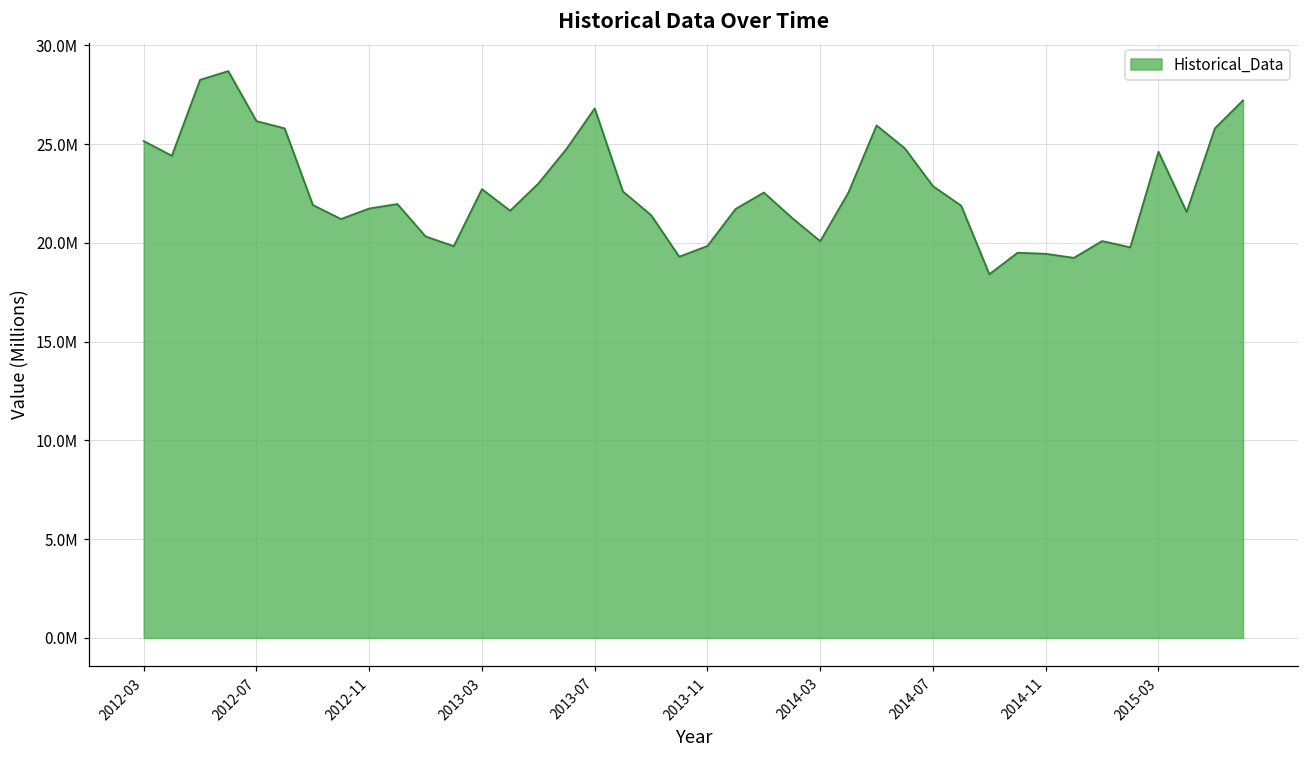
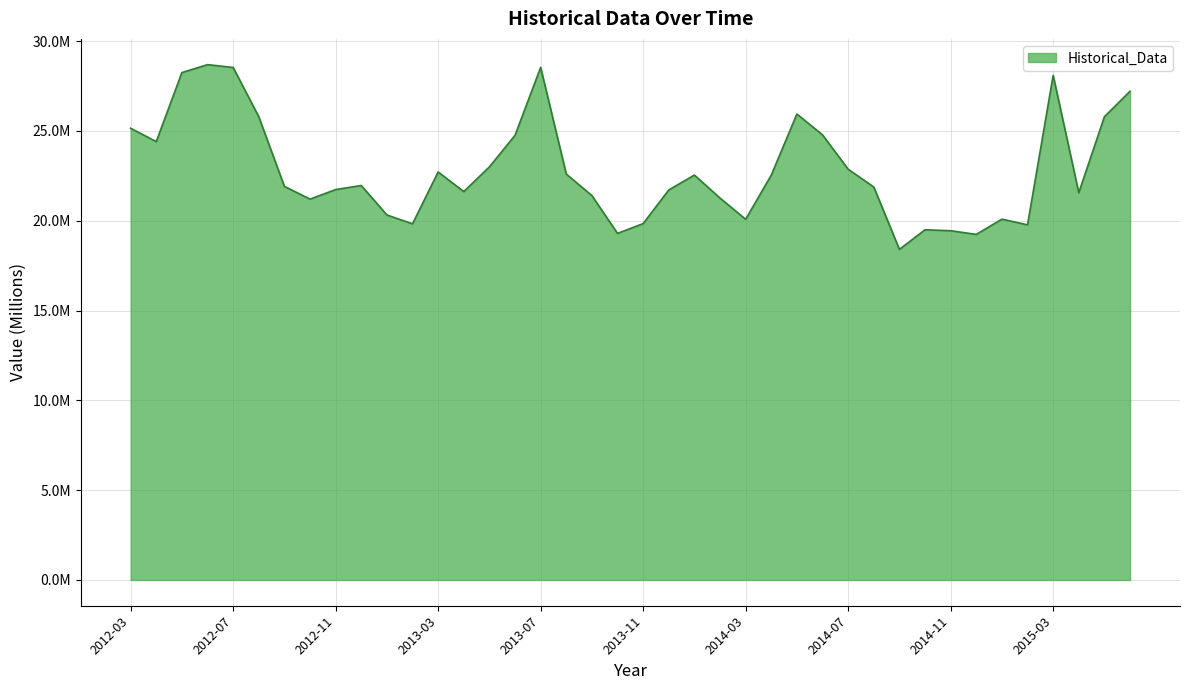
  {
    "2012-03": 25200000,
-   "2012-07": 26200000,
+   "2012-07": 28500000,
    "2012-11": 21700000,
    "2013-03": 22700000,
-   "2013-07": 26800000,
+   "2013-07": 28500000,
    "2013-11": 19800000,
    "2014-03": 20100000,
    "2014-07": 22900000,
    "2014-11": 19400000,
-   "2015-03": 24600000
+   "2015-03": 28100000
  }
